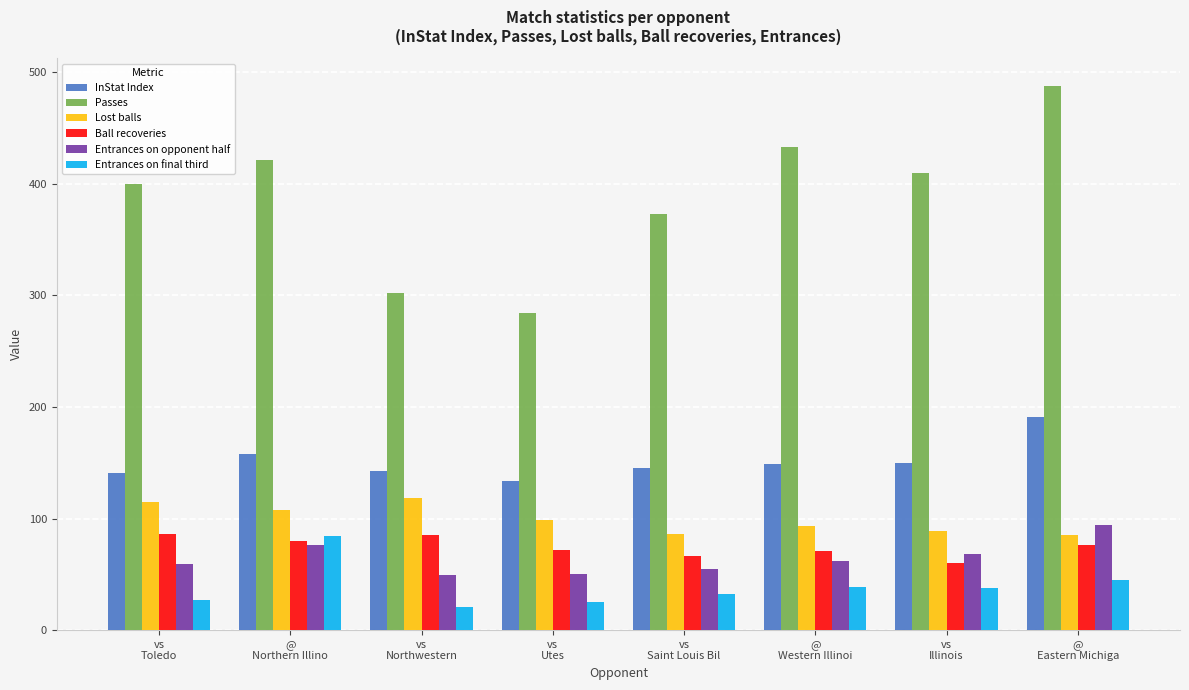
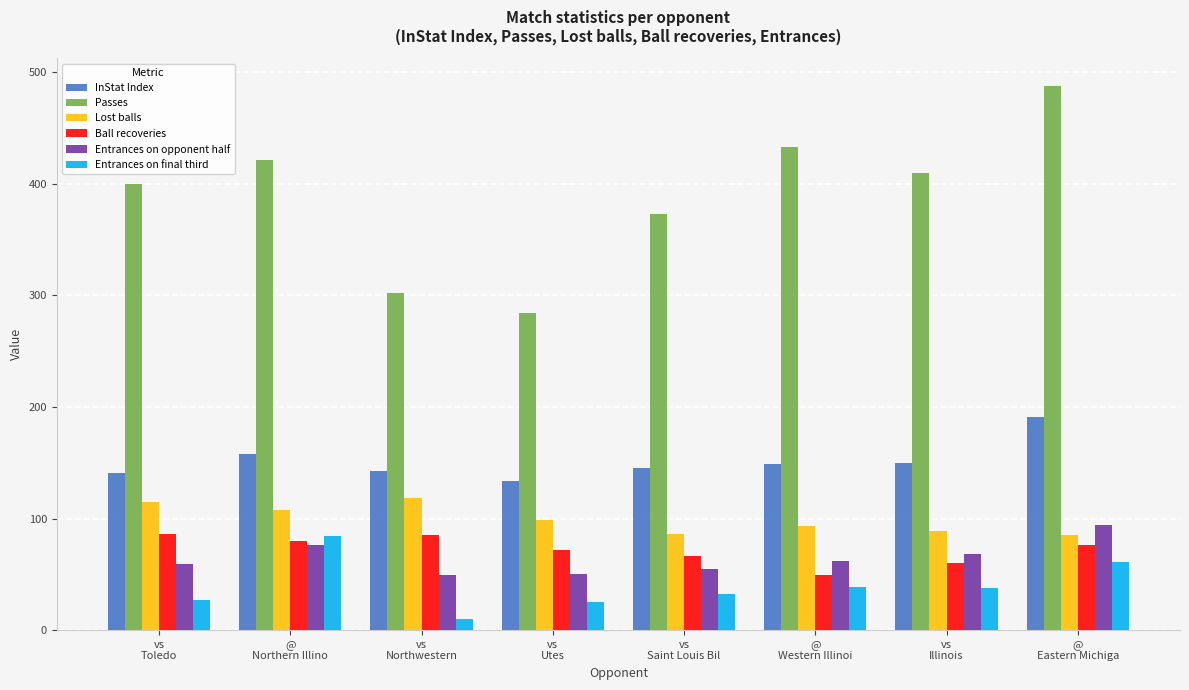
  {
    "InStat Index": {
      "vs Toledo": 141,
      "@ Northern Illino": 158,
      "vs Northwestern": 143,
      "vs Utes": 134,
      "vs Saint Louis Bil": 145,
      "@ Western Illinoi": 149,
      "vs Illinois": 150,
      "@ Eastern Michiga": 191
    },
    "Passes": {
      "vs Toledo": 400,
      "@ Northern Illino": 421,
      "vs Northwestern": 302,
      "vs Utes": 284,
      "vs Saint Louis Bil": 373,
      "@ Western Illinoi": 433,
      "vs Illinois": 410,
      "@ Eastern Michiga": 488
    },
    "Lost balls": {
      "vs Toledo": 115,
      "@ Northern Illino": 108,
      "vs Northwestern": 118,
      "vs Utes": 99,
      "vs Saint Louis Bil": 86,
      "@ Western Illinoi": 93,
      "vs Illinois": 89,
      "@ Eastern Michiga": 85
    },
    "Ball recoveries": {
      "vs Toledo": 86,
      "@ Northern Illino": 80,
      "vs Northwestern": 85,
      "vs Utes": 72,
      "vs Saint Louis Bil": 66,
-     "@ Western Illinoi": 71,
+     "@ Western Illinoi": 49,
      "vs Illinois": 60,
      "@ Eastern Michiga": 76
    },
    "Entrances on opponent half": {
      "vs Toledo": 59,
      "@ Northern Illino": 76,
      "vs Northwestern": 49,
      "vs Utes": 50,
      "vs Saint Louis Bil": 55,
      "@ Western Illinoi": 62,
      "vs Illinois": 68,
      "@ Eastern Michiga": 94
    },
    "Entrances on final third": {
      "vs Toledo": 27,
      "@ Northern Illino": 84,
-     "vs Northwestern": 21,
+     "vs Northwestern": 10,
      "vs Utes": 25,
      "vs Saint Louis Bil": 32,
      "@ Western Illinoi": 39,
      "vs Illinois": 38,
-     "@ Eastern Michiga": 45
+     "@ Eastern Michiga": 61
    }
  }
